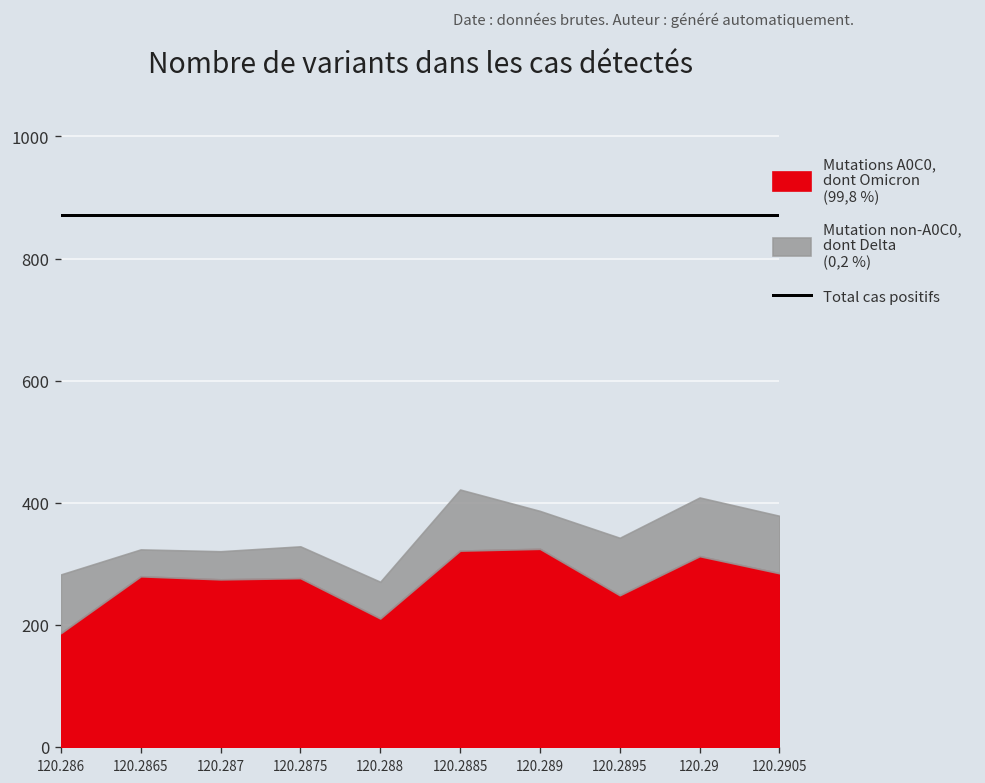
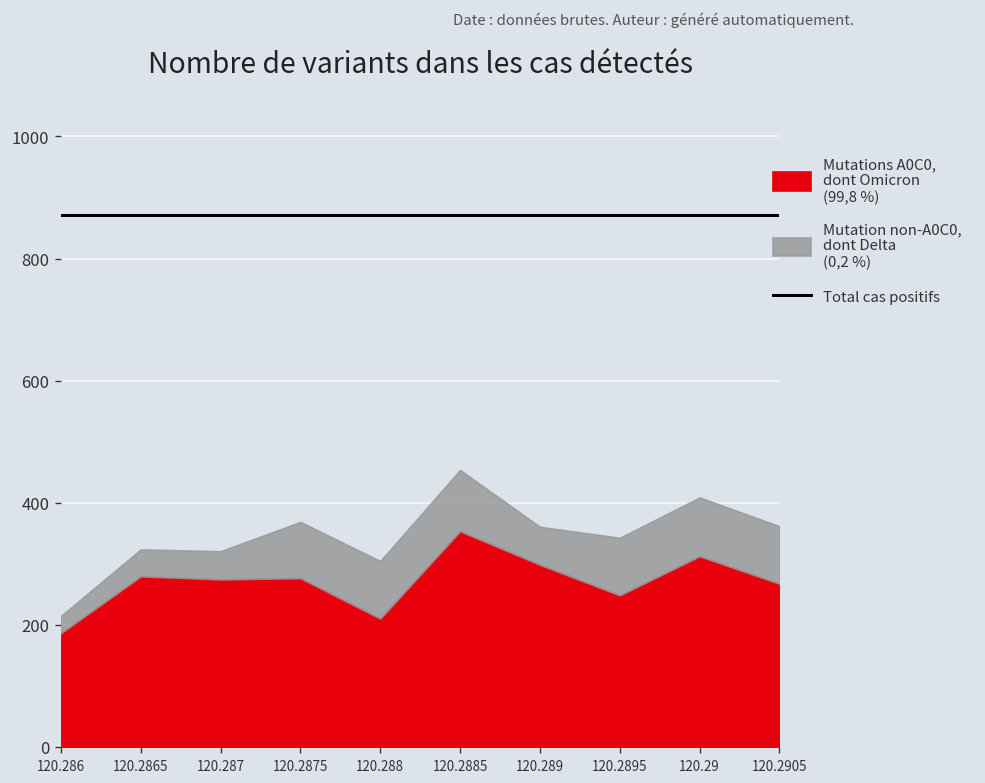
  {
    "Total cas positifs": {
      "120.286": 870,
      "120.2865": 870,
      "120.287": 870,
      "120.2875": 870,
      "120.288": 870,
      "120.2885": 870,
      "120.289": 870,
      "120.2895": 870,
      "120.29": 870,
      "120.2905": 870
    },
    "Mutations A0C0, dont Omicron (99,8 %)": {
      "120.286": 190,
      "120.2865": 280,
      "120.287": 280,
      "120.2875": 280,
      "120.288": 210,
-     "120.2885": 320,
-     "120.289": 330,
+     "120.2885": 350,
+     "120.289": 300,
      "120.2895": 250,
      "120.29": 310,
-     "120.2905": 290
+     "120.2905": 270
    },
    "Mutation non-A0C0, dont Delta (0,2 %)": {
-     "120.286": 100,
+     "120.286": 30,
      "120.2865": 40,
      "120.287": 50,
-     "120.2875": 50,
-     "120.288": 60,
+     "120.2875": 90,
+     "120.288": 90,
      "120.2885": 100,
      "120.289": 60,
      "120.2895": 90,
      "120.29": 100,
      "120.2905": 90
    }
  }
